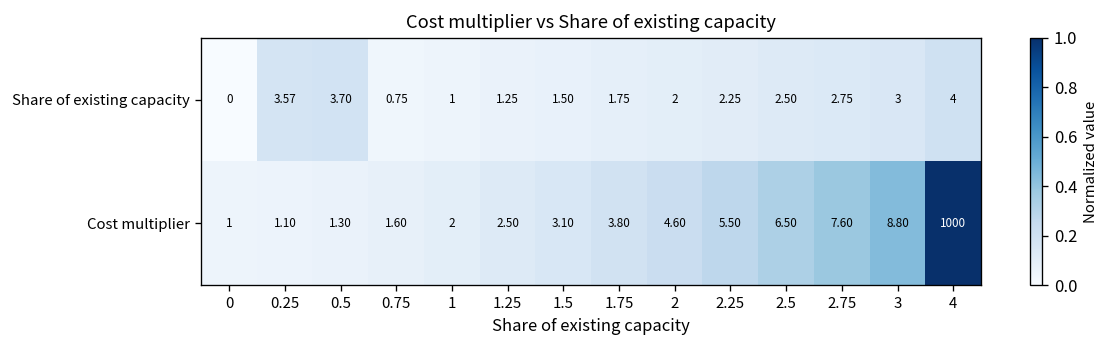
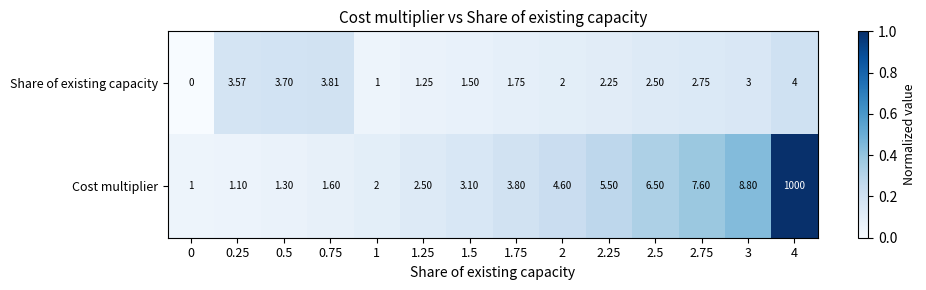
  {
    "Share of existing capacity": {
      "0": 0,
      "0.25": 3.57,
      "0.5": 3.70,
-     "0.75": 0.75,
+     "0.75": 3.81,
      "1": 1,
      "1.25": 1.25,
      "1.5": 1.50,
      "1.75": 1.75,
      "2": 2,
      "2.25": 2.25,
      "2.5": 2.50,
      "2.75": 2.75,
      "3": 3,
      "4": 4
    },
    "Cost multiplier": {
      "0": 1,
      "0.25": 1.10,
      "0.5": 1.30,
      "0.75": 1.60,
      "1": 2,
      "1.25": 2.50,
      "1.5": 3.10,
      "1.75": 3.80,
      "2": 4.60,
      "2.25": 5.50,
      "2.5": 6.50,
      "2.75": 7.60,
      "3": 8.80,
      "4": 1000
    }
  }
